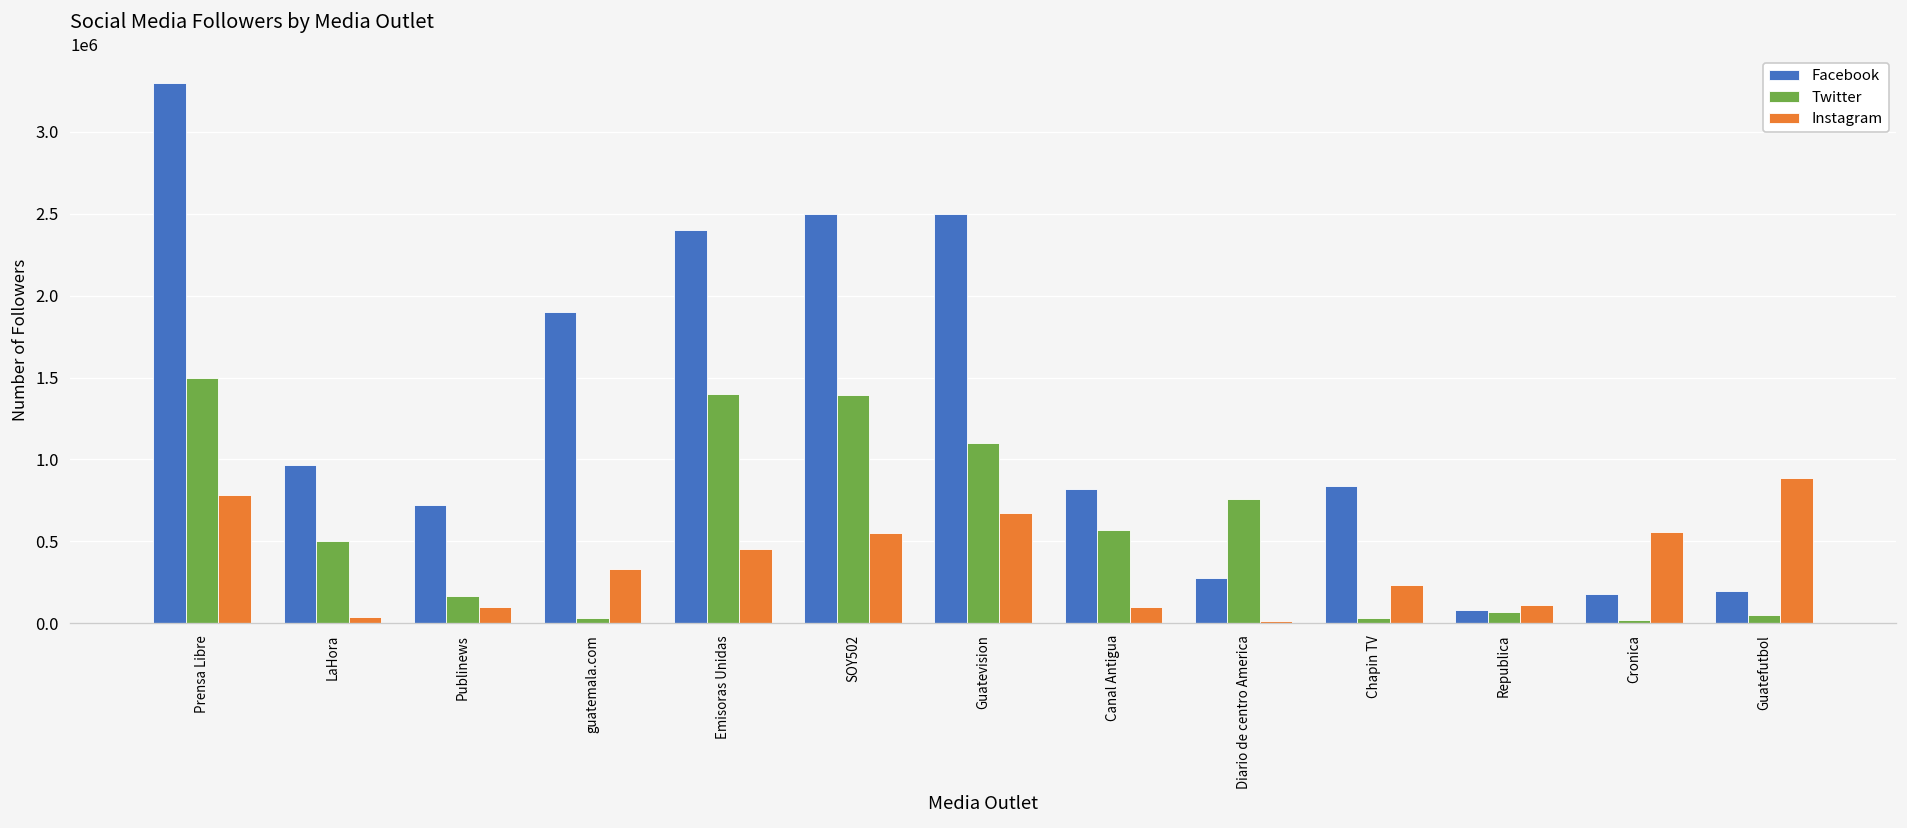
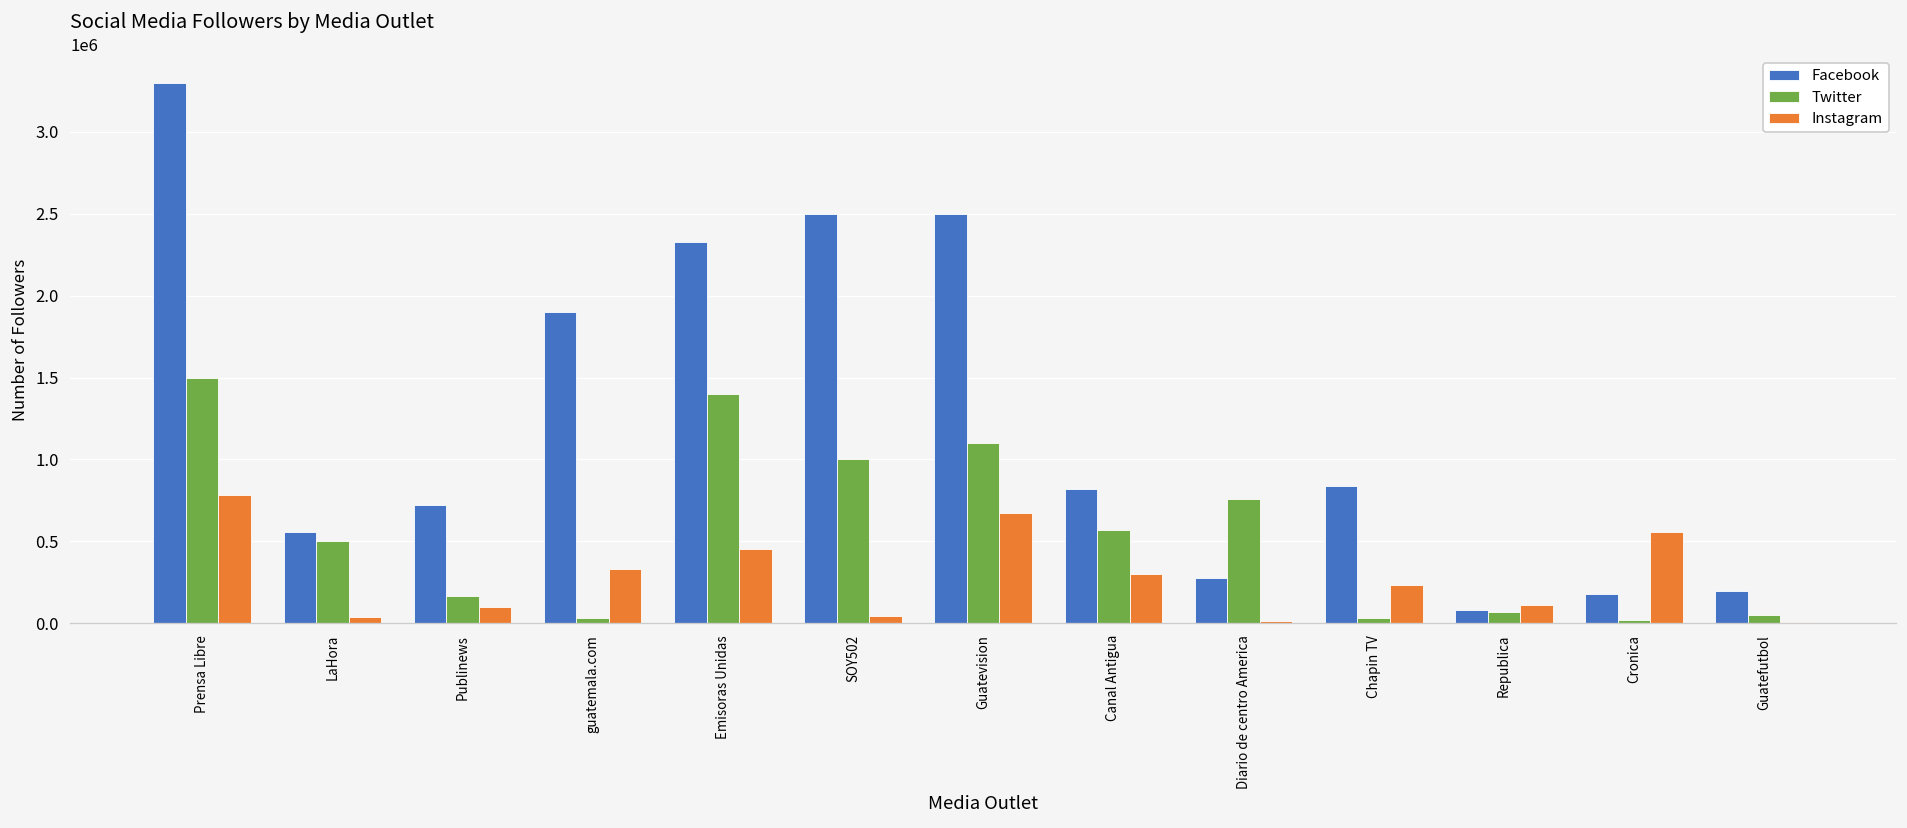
  {
    "Facebook": {
      "Prensa Libre": 3300000,
-     "LaHora": 970000,
+     "LaHora": 560000,
      "Publinews": 720000,
      "guatemala.com": 1900000,
-     "Emisoras Unidas": 2400000,
+     "Emisoras Unidas": 2330000,
      "SOY502": 2500000,
      "Guatevision": 2500000,
      "Canal Antigua": 820000,
      "Diario de centro America": 270000,
      "Chapin TV": 840000,
      "Republica": 80000,
      "Cronica": 180000,
      "Guatefutbol": 190000
    },
    "Twitter": {
      "Prensa Libre": 1500000,
      "LaHora": 500000,
      "Publinews": 170000,
      "guatemala.com": 30000,
      "Emisoras Unidas": 1400000,
-     "SOY502": 1390000,
+     "SOY502": 1000000,
      "Guatevision": 1100000,
      "Canal Antigua": 570000,
      "Diario de centro America": 760000,
      "Chapin TV": 30000,
      "Republica": 70000,
      "Cronica": 20000,
      "Guatefutbol": 50000
    },
    "Instagram": {
      "Prensa Libre": 780000,
      "LaHora": 40000,
      "Publinews": 100000,
      "guatemala.com": 330000,
      "Emisoras Unidas": 450000,
-     "SOY502": 550000,
+     "SOY502": 40000,
      "Guatevision": 670000,
-     "Canal Antigua": 100000,
+     "Canal Antigua": 300000,
      "Chapin TV": 230000,
      "Republica": 110000,
      "Cronica": 550000,
-     "Guatefutbol": 890000
+     "Guatefutbol": 10000
    }
  }
